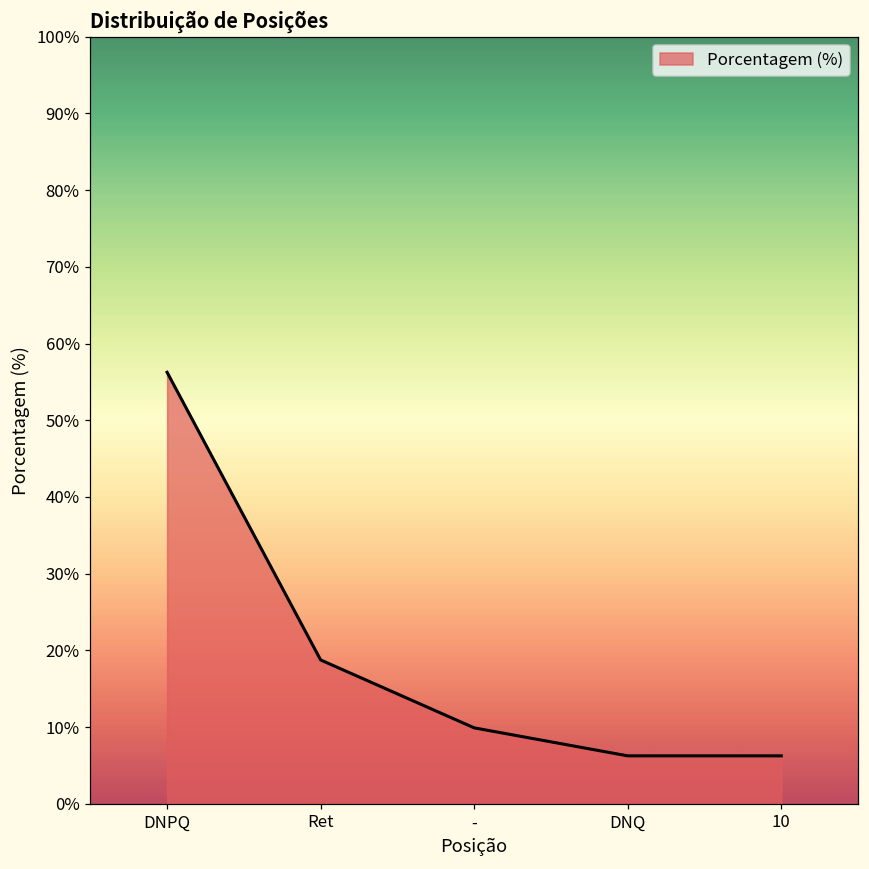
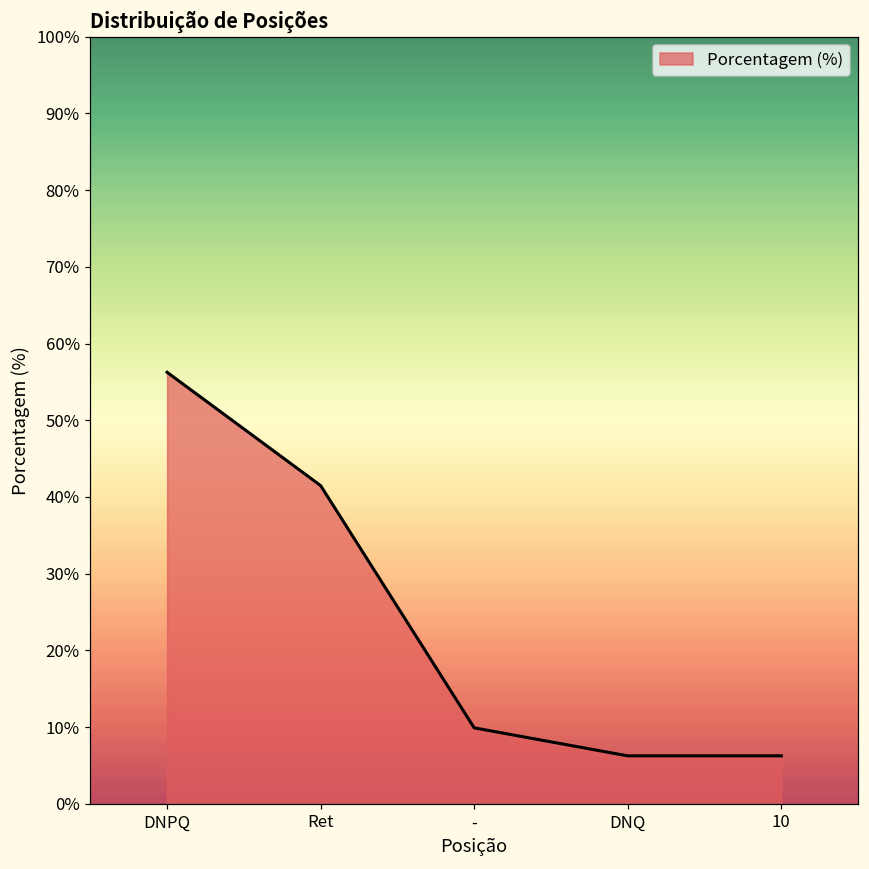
  {
    "DNPQ": "56%",
-   "Ret": "19%",
+   "Ret": "41%",
    "-": "10%",
    "DNQ": "6%",
    "10": "6%"
  }
